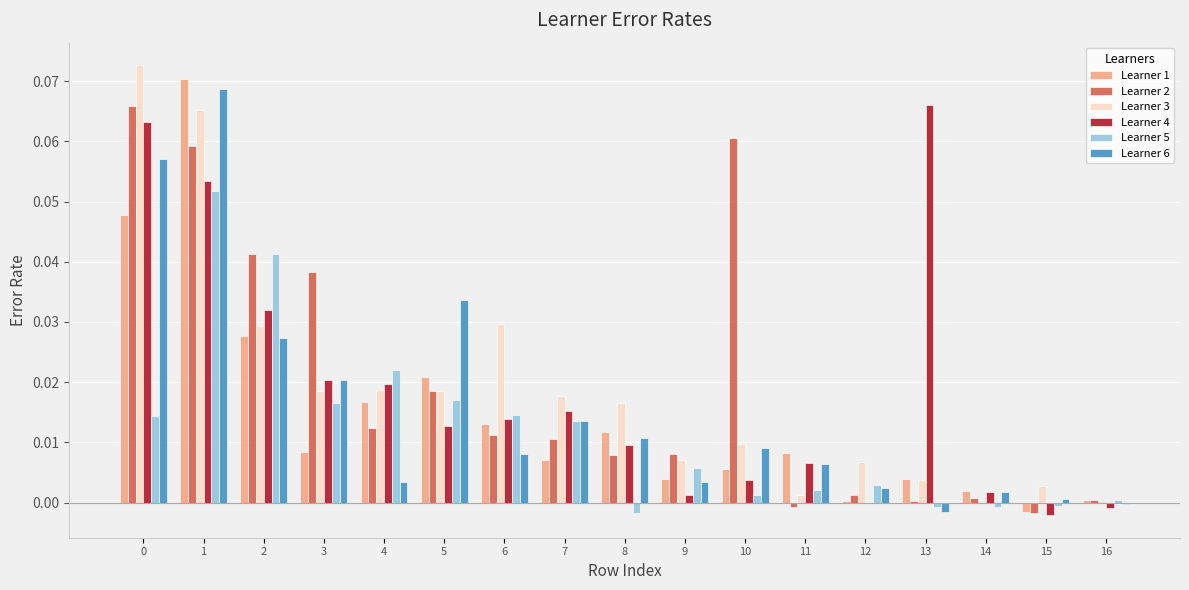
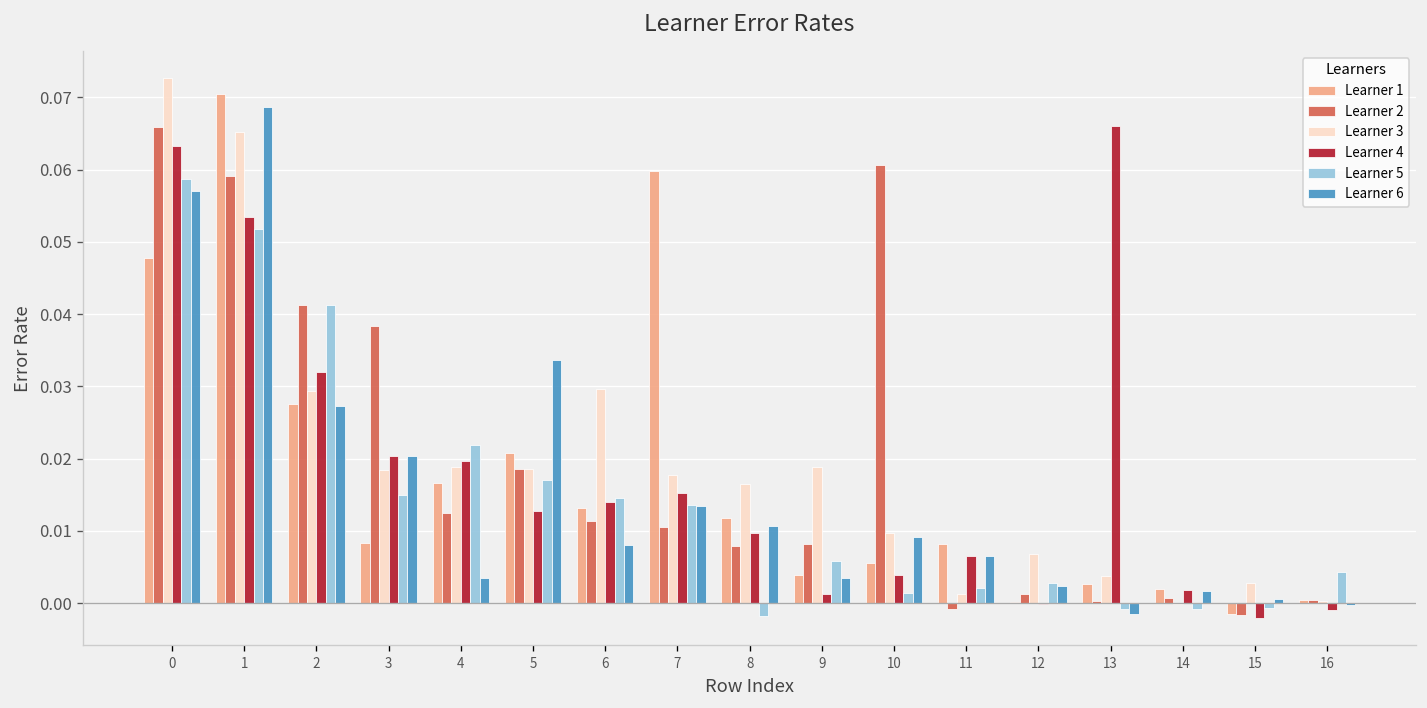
  {
    "Learner 1": {
      "0": 0.048,
      "1": 0.070,
      "2": 0.028,
      "3": 0.008,
      "4": 0.017,
      "5": 0.021,
      "6": 0.013,
-     "7": 0.007,
+     "7": 0.060,
      "8": 0.012,
      "9": 0.004,
      "10": 0.006,
      "11": 0.008,
-     "13": 0.004,
+     "13": 0.003,
      "14": 0.002,
      "15": -0.001
    },
    "Learner 2": {
      "0": 0.066,
      "1": 0.059,
      "2": 0.041,
      "3": 0.038,
      "4": 0.012,
      "5": 0.019,
      "6": 0.011,
      "7": 0.011,
      "8": 0.008,
      "9": 0.008,
      "10": 0.061,
      "11": -0.001,
      "12": 0.001,
      "14": 0.001,
      "15": -0.002
    },
    "Learner 3": {
      "0": 0.073,
      "1": 0.065,
      "2": 0.029,
      "3": 0.018,
      "4": 0.019,
      "5": 0.019,
      "6": 0.030,
      "7": 0.018,
      "8": 0.017,
-     "9": 0.007,
+     "9": 0.019,
      "10": 0.010,
      "11": 0.001,
      "12": 0.007,
      "13": 0.004,
      "15": 0.003
    },
    "Learner 4": {
      "0": 0.063,
      "1": 0.053,
      "2": 0.032,
      "3": 0.020,
      "4": 0.020,
      "5": 0.013,
      "6": 0.014,
      "7": 0.015,
      "8": 0.010,
      "9": 0.001,
      "10": 0.004,
      "11": 0.007,
      "13": 0.066,
      "14": 0.002,
      "15": -0.002,
      "16": -0.001
    },
    "Learner 5": {
-     "0": 0.014,
+     "0": 0.059,
      "1": 0.052,
      "2": 0.041,
-     "3": 0.016,
+     "3": 0.015,
      "4": 0.022,
      "5": 0.017,
      "6": 0.015,
      "7": 0.014,
      "8": -0.002,
      "9": 0.006,
      "10": 0.001,
      "11": 0.002,
      "12": 0.003,
      "13": -0.001,
      "14": -0.001,
      "15": -0.001,
-     "16": 0.000
+     "16": 0.004
    },
    "Learner 6": {
      "0": 0.057,
      "1": 0.069,
      "2": 0.027,
      "3": 0.020,
      "4": 0.003,
      "5": 0.034,
      "6": 0.008,
      "7": 0.013,
      "8": 0.011,
      "9": 0.003,
      "10": 0.009,
      "11": 0.006,
      "12": 0.002,
      "13": -0.002,
      "14": 0.002,
      "15": 0.001
    }
  }
